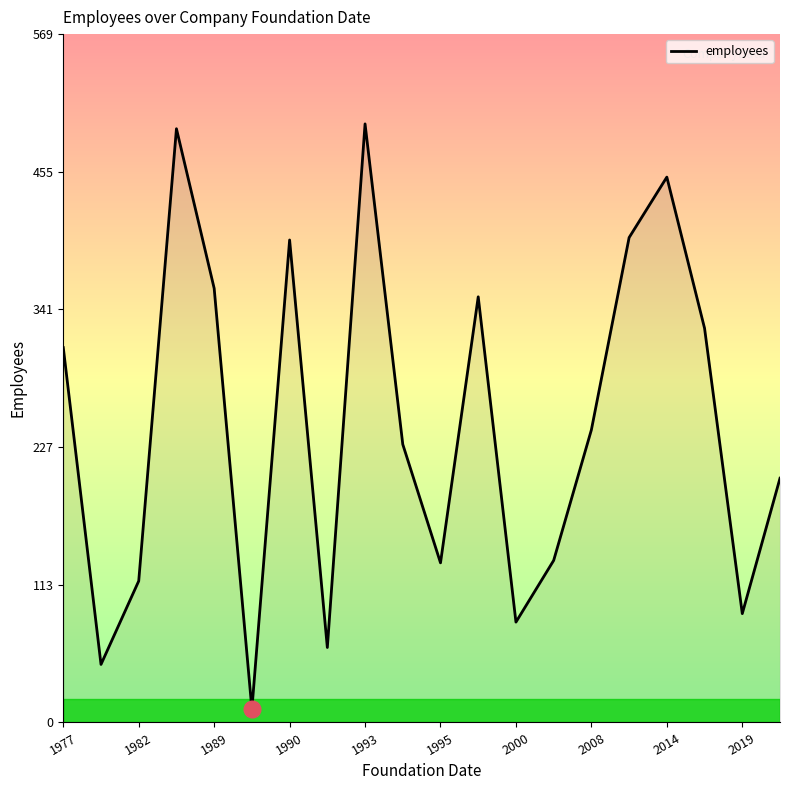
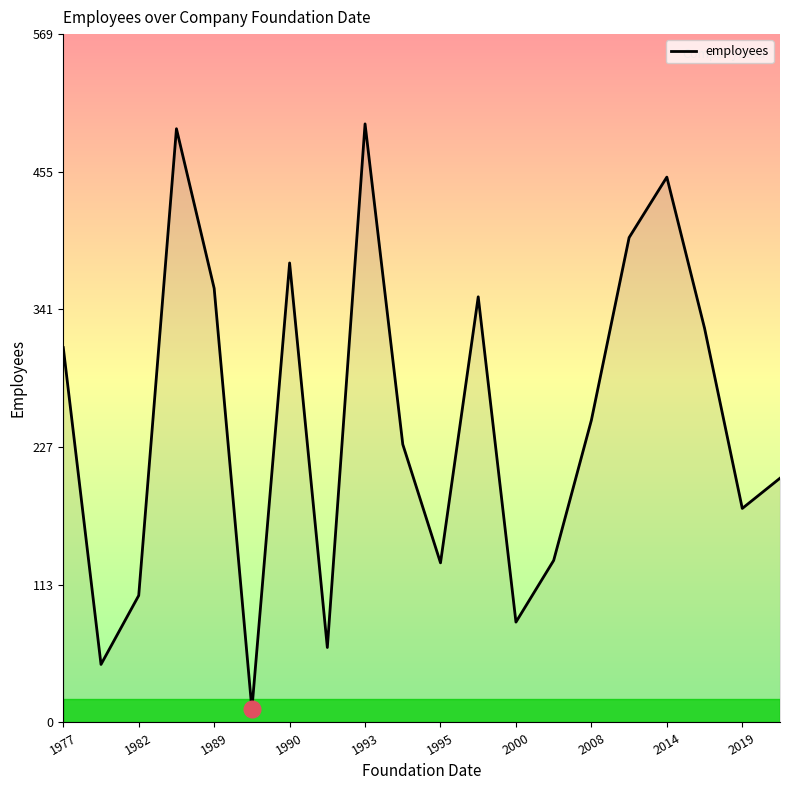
  {
    "employees": {
      "1977": 310,
-     "1982": 117,
+     "1982": 105,
      "1989": 359,
-     "1990": 399,
+     "1990": 380,
      "1993": 495,
      "1995": 132,
      "2000": 83,
-     "2008": 242,
+     "2008": 250,
      "2014": 451,
-     "2019": 90
+     "2019": 177
    }
  }
